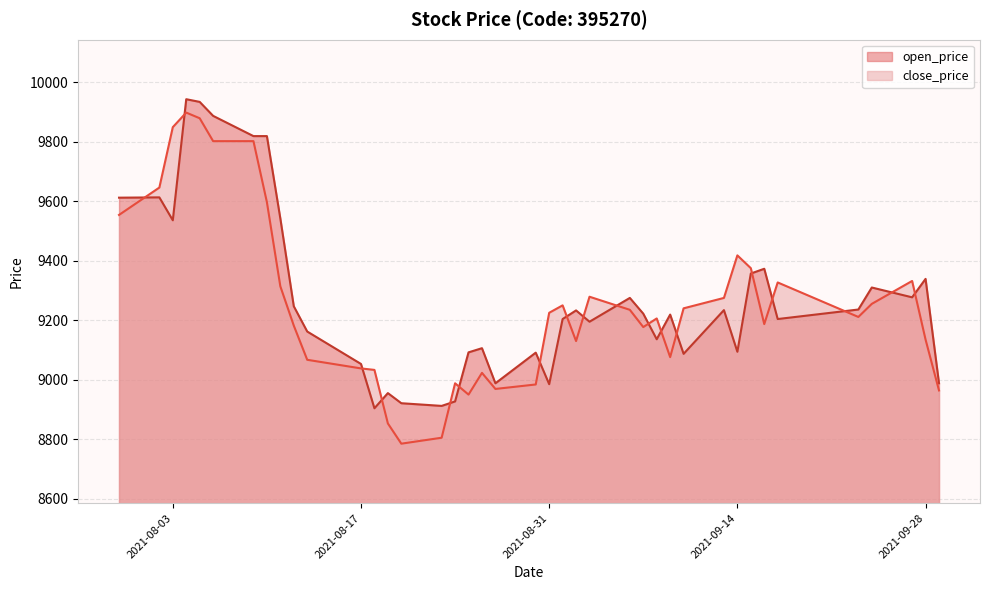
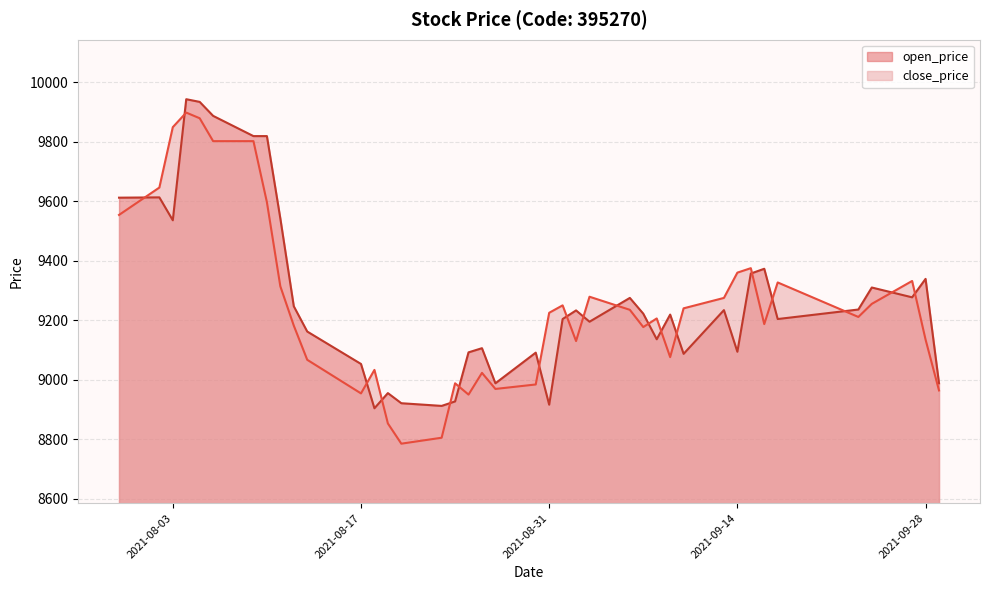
  {
    "open_price": {
      "2021-08-03": 9540,
      "2021-08-17": 9050,
-     "2021-08-31": 8990,
+     "2021-08-31": 8920,
      "2021-09-14": 9090,
      "2021-09-28": 9340
    },
    "close_price": {
      "2021-08-03": 9850,
-     "2021-08-17": 9040,
+     "2021-08-17": 8950,
      "2021-08-31": 9230,
-     "2021-09-14": 9420,
+     "2021-09-14": 9360,
      "2021-09-28": 9140
    }
  }
